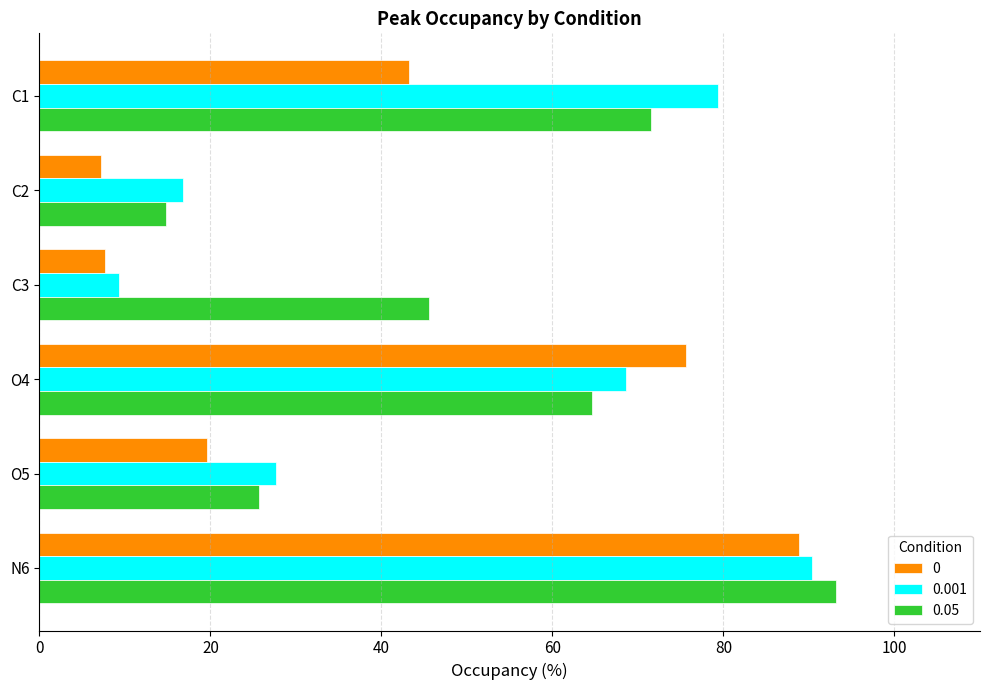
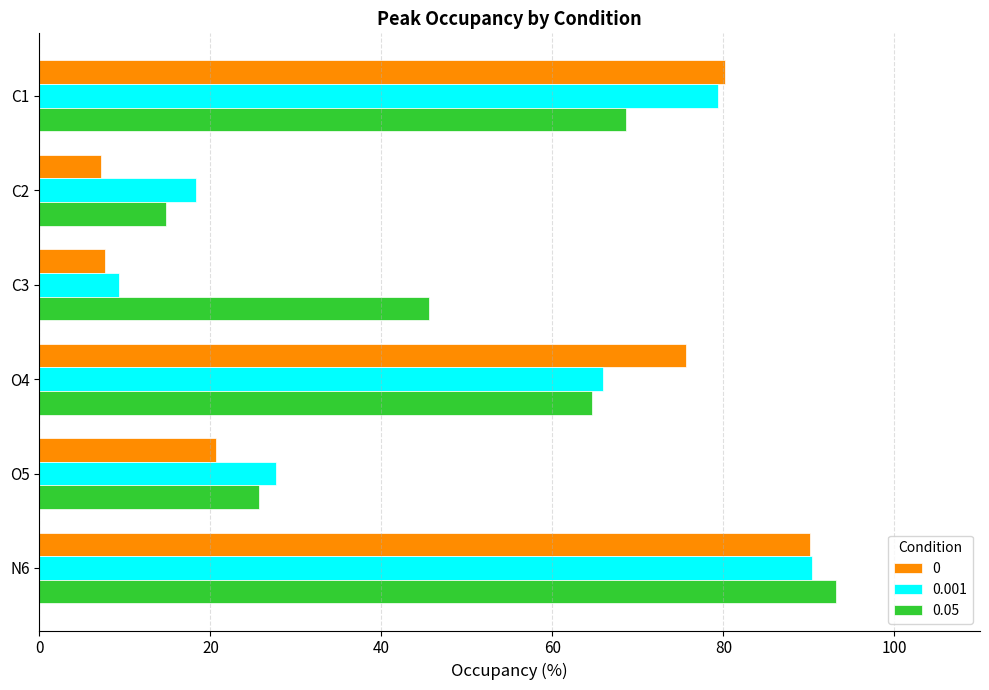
  {
    "0": {
-     "C1": 43,
+     "C1": 80,
      "C2": 7,
      "C3": 8,
      "O4": 76,
-     "O5": 20,
-     "N6": 89
+     "O5": 21,
+     "N6": 90
    },
    "0.001": {
      "C1": 79,
-     "C2": 17,
+     "C2": 18,
      "C3": 9,
-     "O4": 69,
+     "O4": 66,
      "O5": 28,
      "N6": 90
    },
    "0.05": {
-     "C1": 72,
+     "C1": 69,
      "C2": 15,
      "C3": 46,
      "O4": 65,
      "O5": 26,
      "N6": 93
    }
  }
